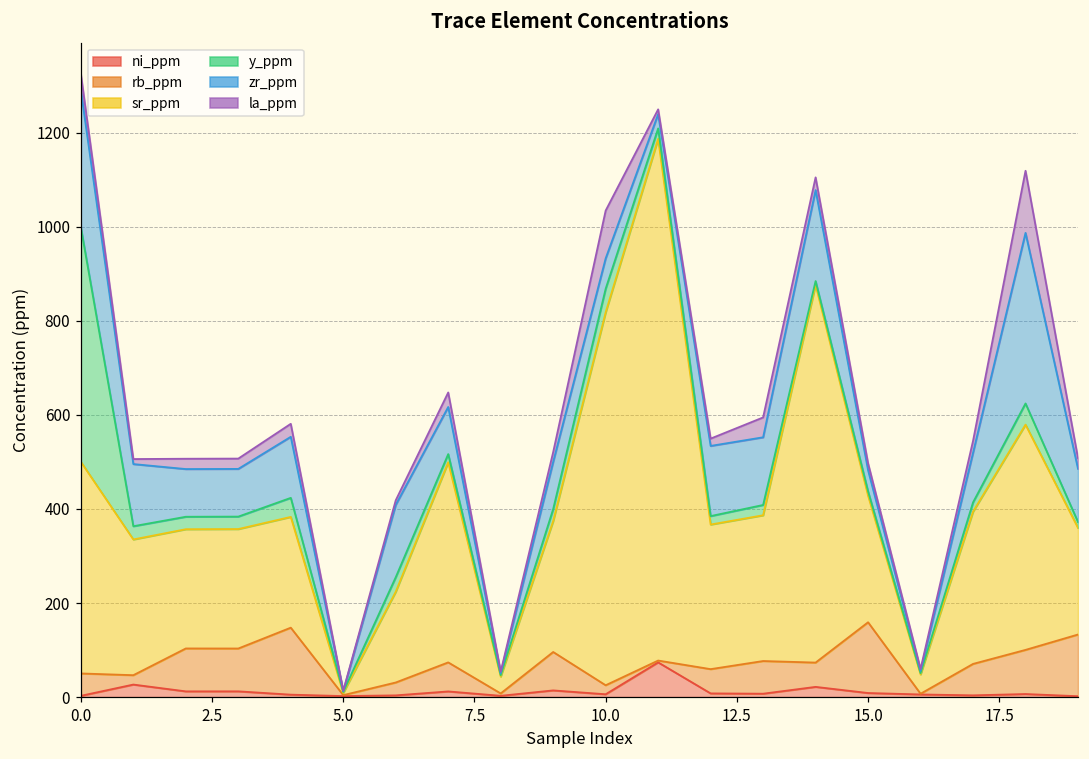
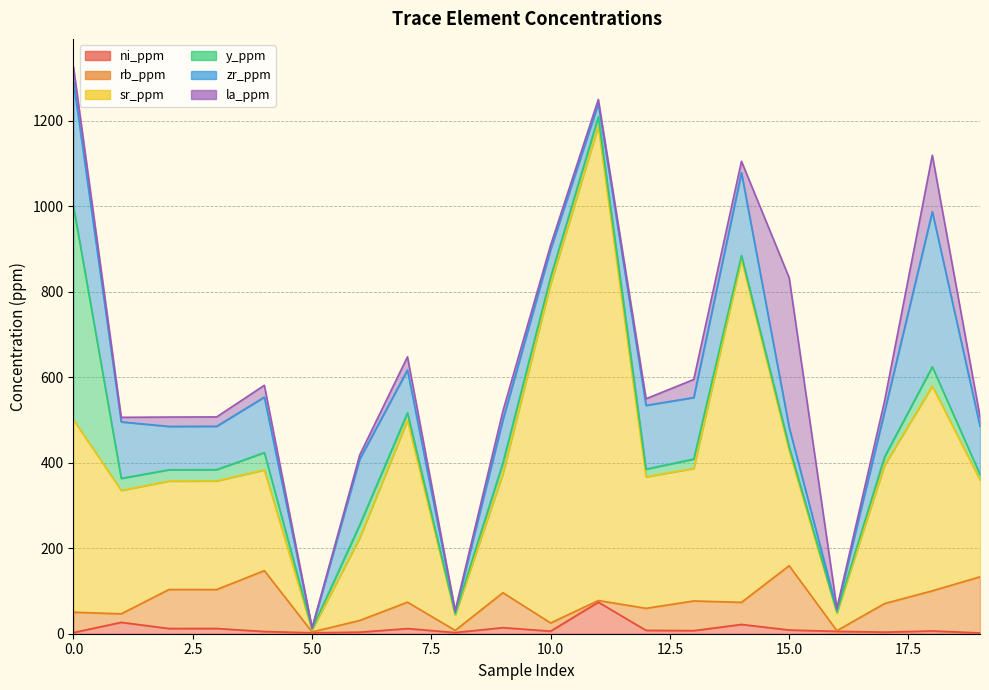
  {
    "y_ppm": {
      "0.0": 500,
-     "10.0": 50,
+     "10.0": 20,
      "15.0": 10
    },
    "zr_ppm": {
      "0.0": 290,
      "10.0": 60,
      "15.0": 50
    },
    "la_ppm": {
      "0.0": 30,
-     "10.0": 100,
-     "15.0": 10
+     "10.0": 10,
+     "15.0": 350
    }
  }
